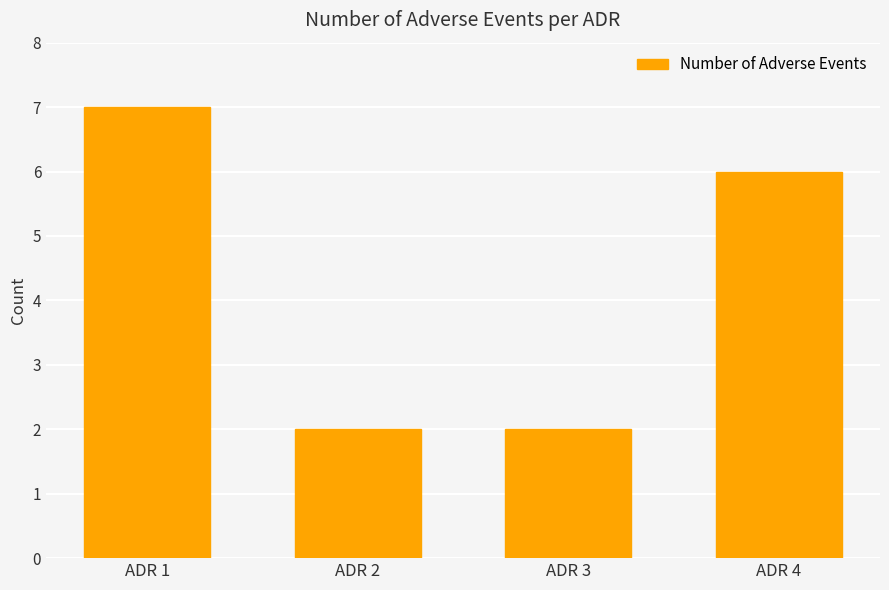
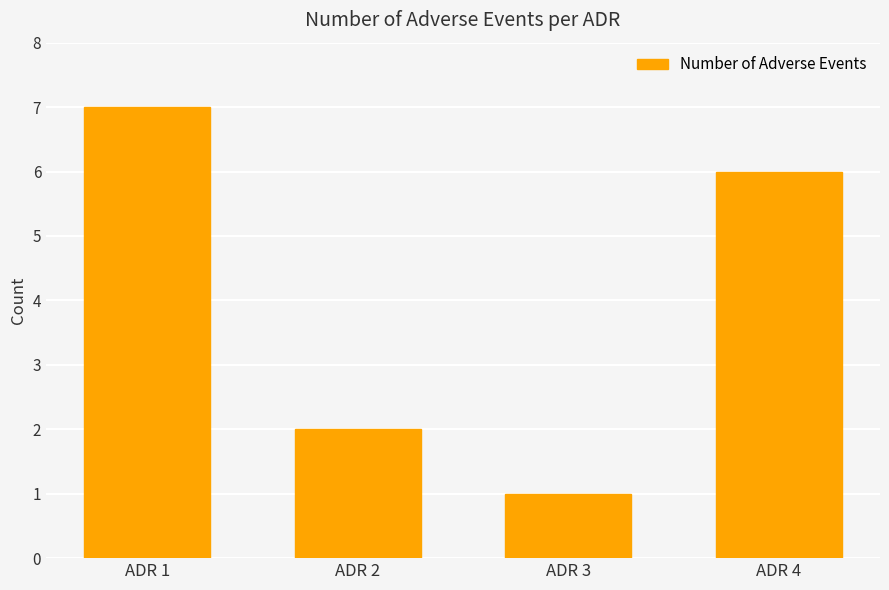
  {
    "ADR 1": 7,
    "ADR 2": 2,
-   "ADR 3": 2,
+   "ADR 3": 1,
    "ADR 4": 6
  }
